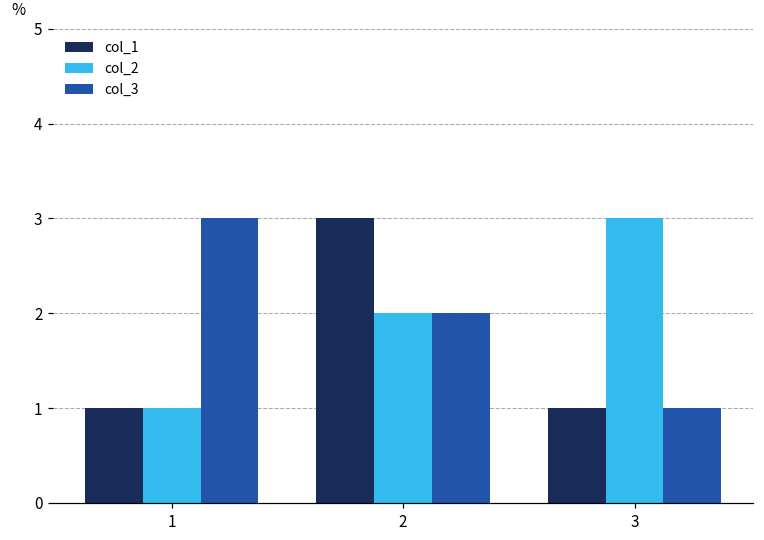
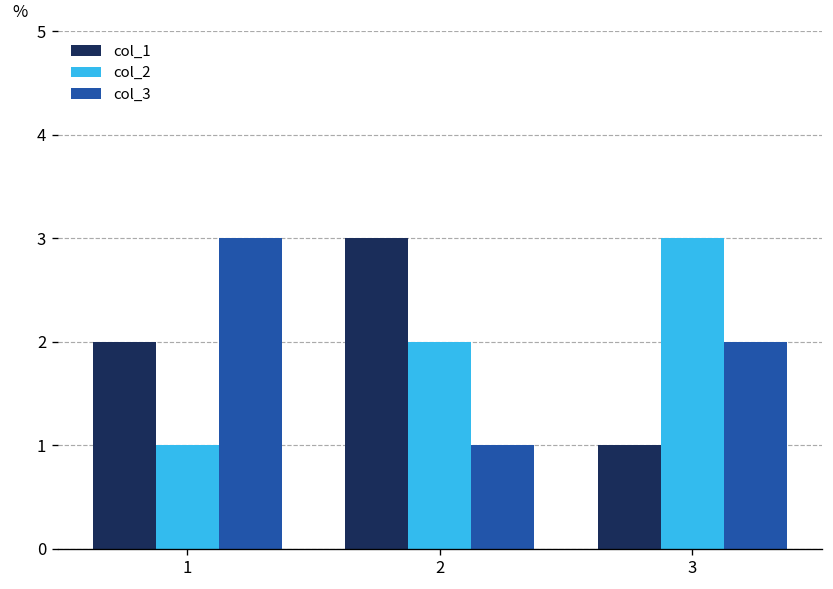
  {
    "col_1": {
-     "1": 1,
+     "1": 2,
      "2": 3,
      "3": 1
    },
    "col_2": {
      "1": 1,
      "2": 2,
      "3": 3
    },
    "col_3": {
      "1": 3,
-     "2": 2,
-     "3": 1
+     "2": 1,
+     "3": 2
    }
  }
